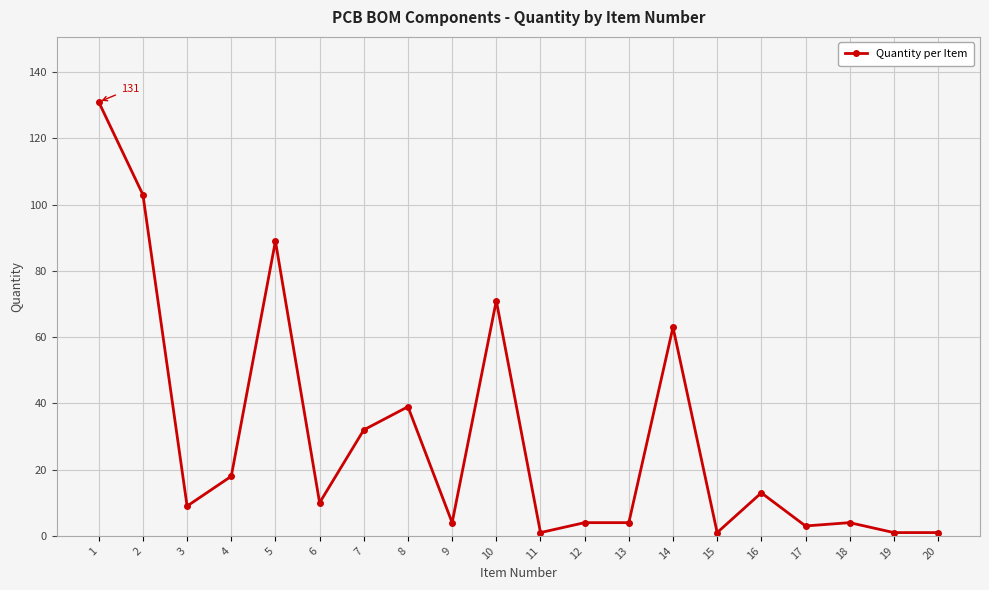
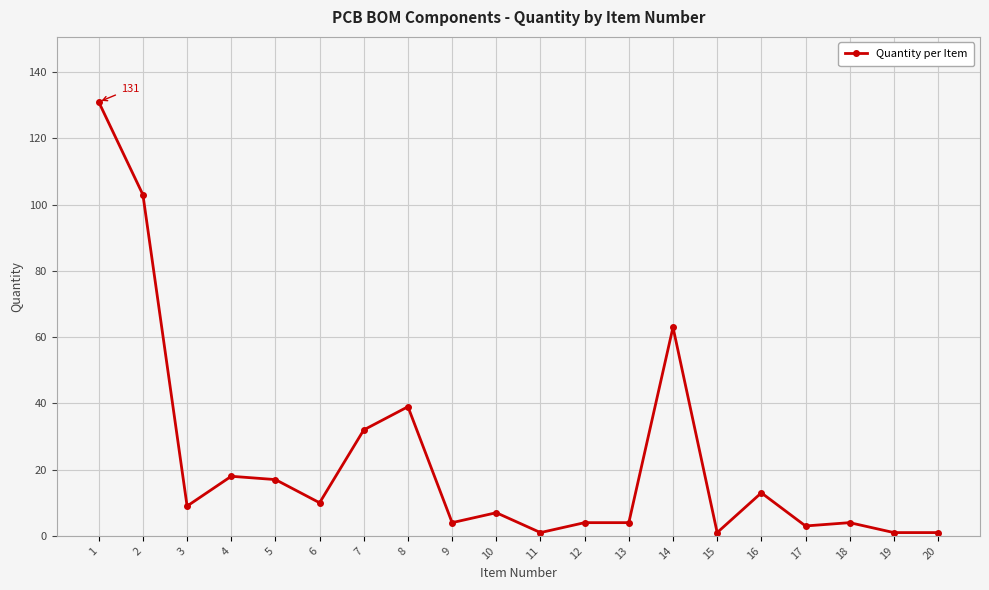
  {
    "2": 103,
    "3": 9,
    "4": 18,
-   "5": 89,
+   "5": 17,
    "6": 10,
    "7": 32,
    "8": 39,
    "9": 4,
-   "10": 71,
+   "10": 7,
    "11": 1,
    "12": 4,
    "13": 4,
    "14": 63,
    "15": 1,
    "16": 13,
    "17": 3,
    "18": 4,
    "19": 1,
    "20": 1
  }
